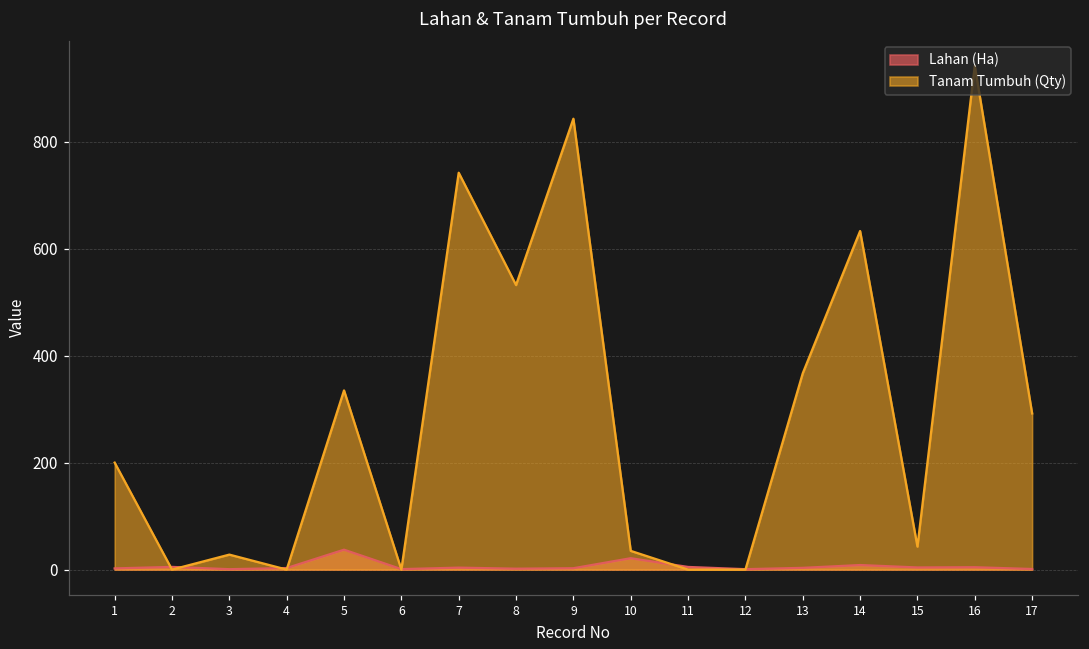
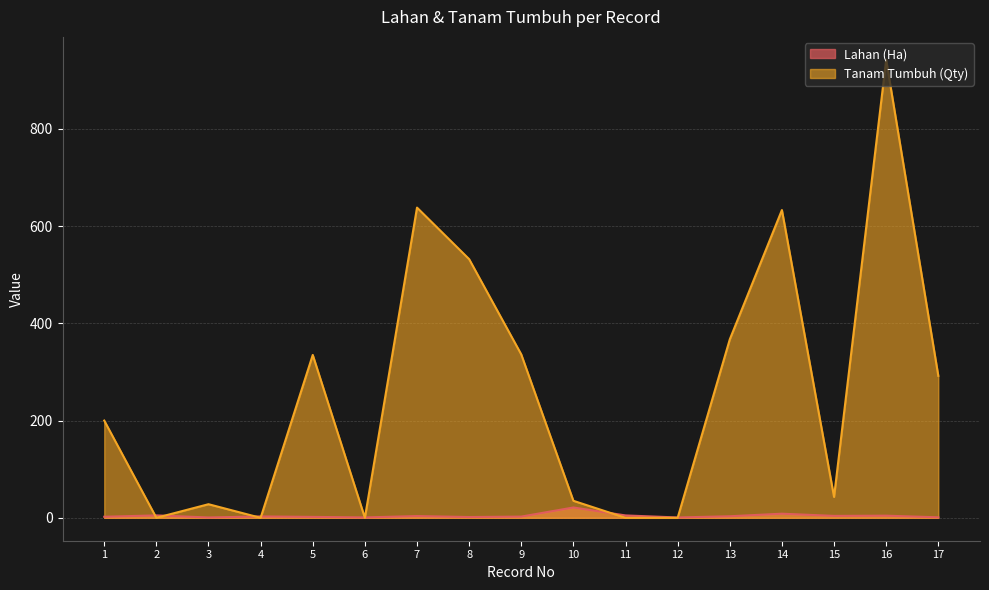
  {
    "Lahan (Ha)": {
      "1": 0,
      "3": 0,
-     "5": 40,
+     "5": 0,
      "7": 0,
      "8": 0,
      "9": 0,
      "10": 20,
      "13": 0,
      "14": 10,
      "15": 0,
      "16": 0,
      "17": 0
    },
    "Tanam Tumbuh (Qty)": {
      "1": 200,
      "3": 30,
      "5": 340,
-     "7": 740,
+     "7": 640,
      "8": 530,
-     "9": 840,
+     "9": 340,
      "10": 40,
      "13": 370,
      "14": 630,
      "15": 40,
      "17": 290
    }
  }
